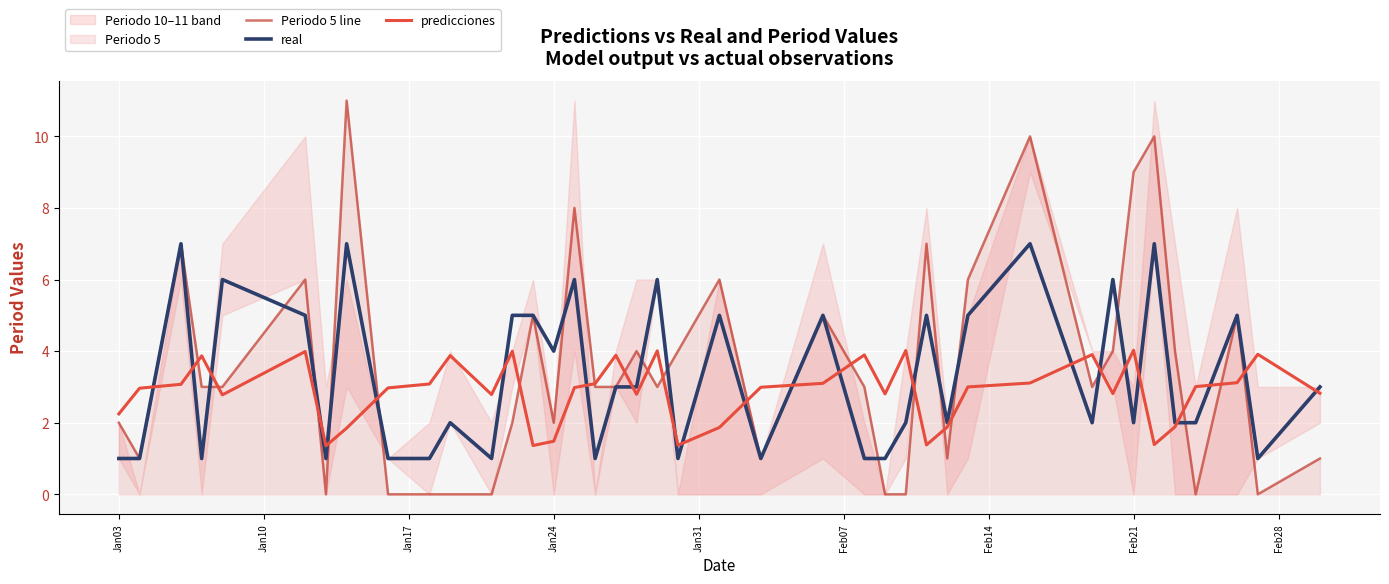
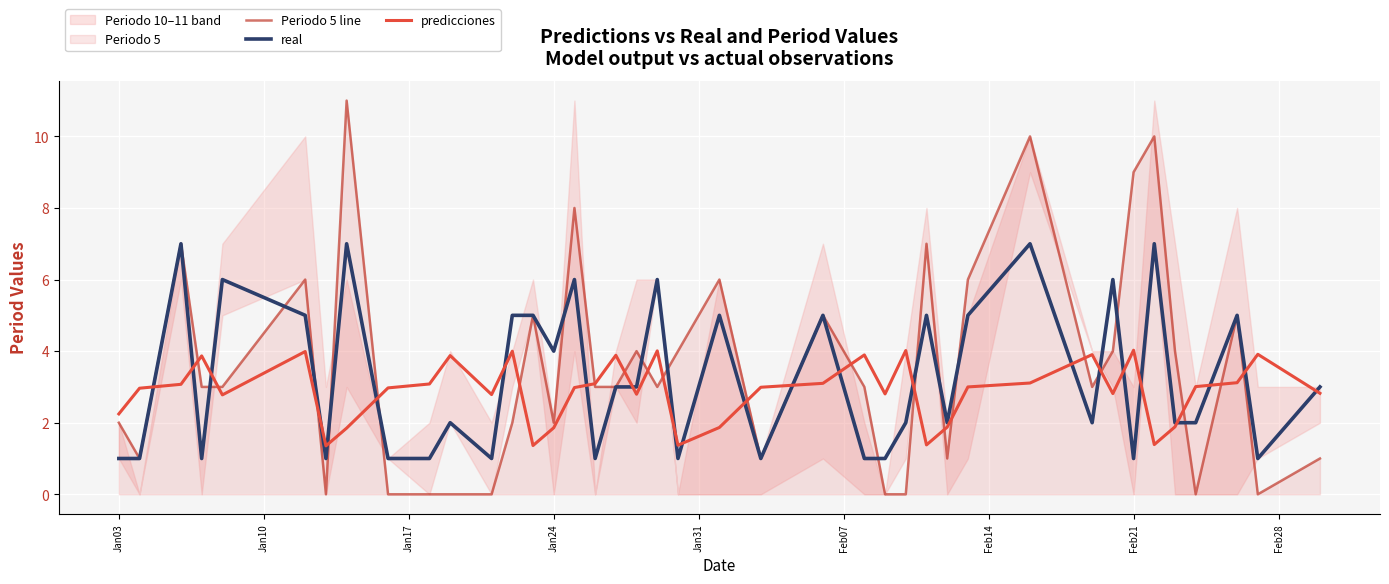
  {
    "real": {
      "Jan03": 1,
      "Jan24": 4,
-     "Feb21": 2
+     "Feb21": 1
    },
    "predicciones": {
      "Jan03": 2.2,
-     "Jan24": 1.5,
+     "Jan24": 1.9,
      "Feb21": 4.0
    }
  }
